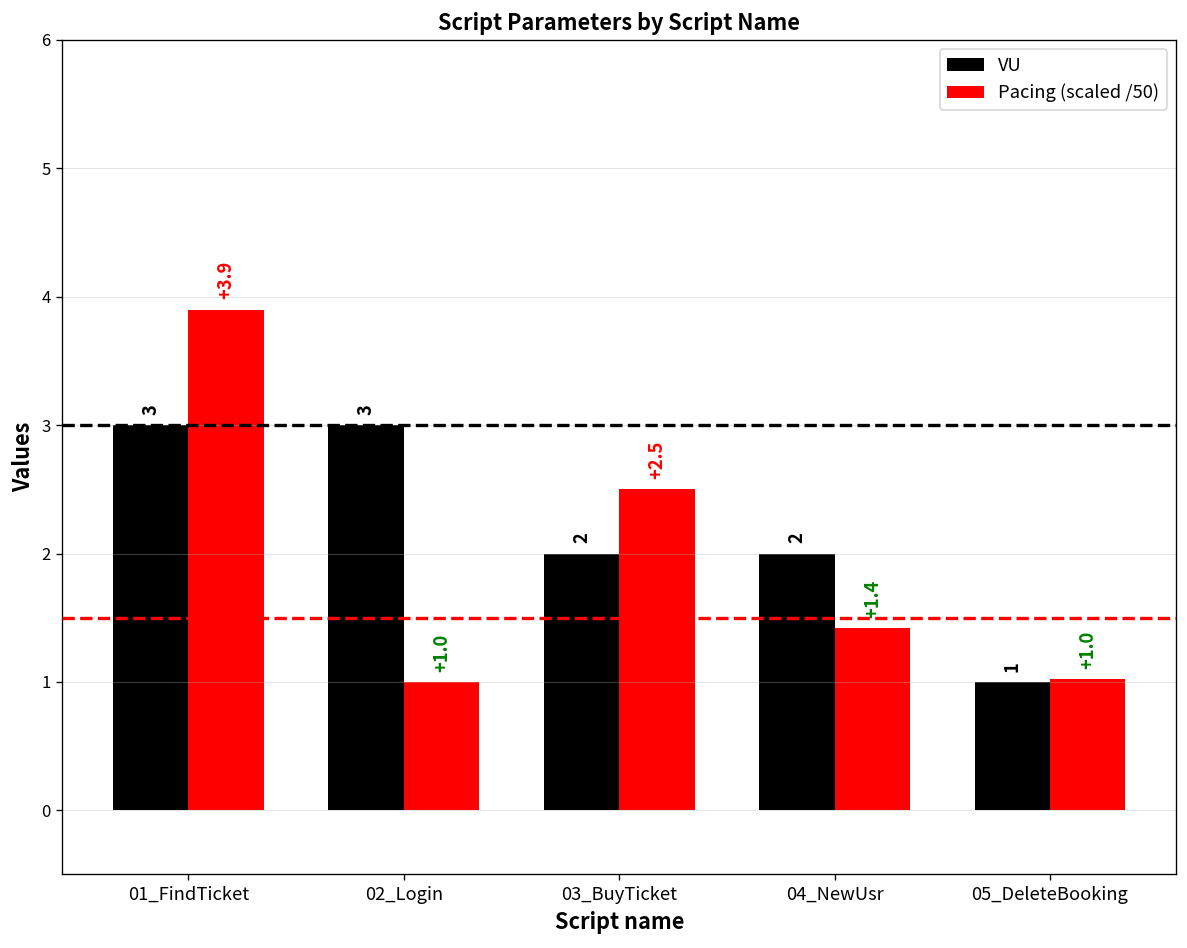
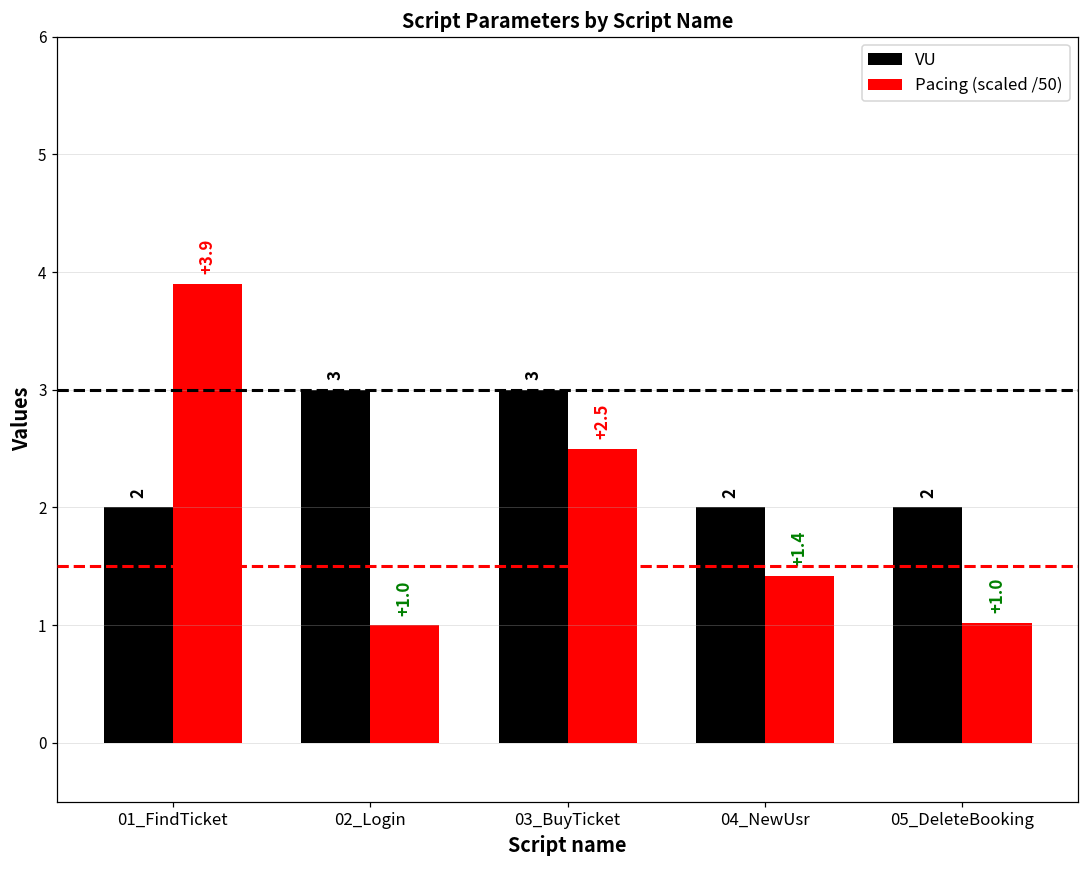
  {
    "VU": {
-     "01_FindTicket": "3",
+     "01_FindTicket": "2",
      "02_Login": "3",
-     "03_BuyTicket": "2",
+     "03_BuyTicket": "3",
      "04_NewUsr": "2",
-     "05_DeleteBooking": "1"
+     "05_DeleteBooking": "2"
    },
    "Pacing (scaled /50)": {
      "01_FindTicket": "+3.9",
      "02_Login": "+1.0",
      "03_BuyTicket": "+2.5",
      "04_NewUsr": "+1.4",
      "05_DeleteBooking": "+1.0"
    }
  }
